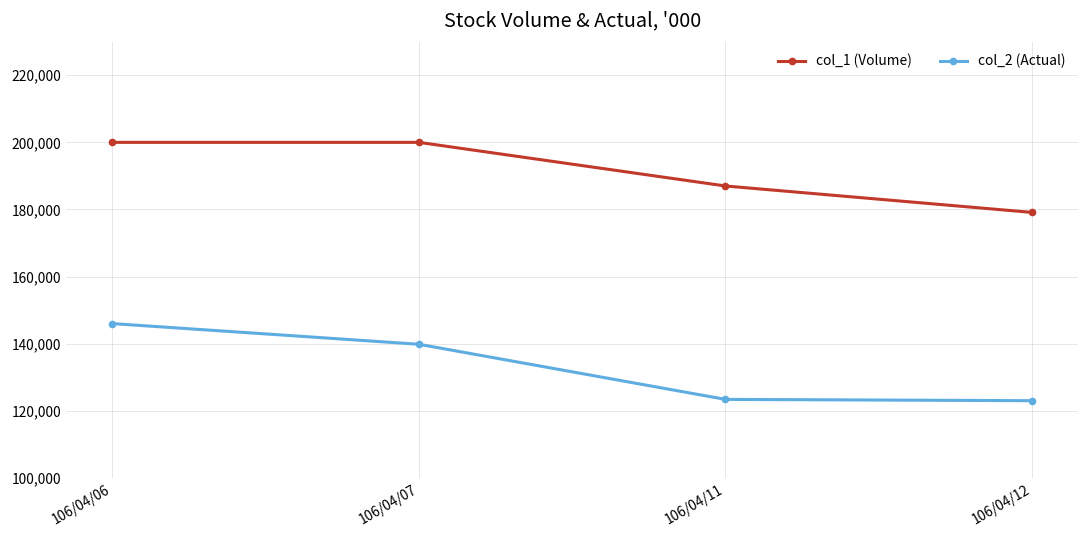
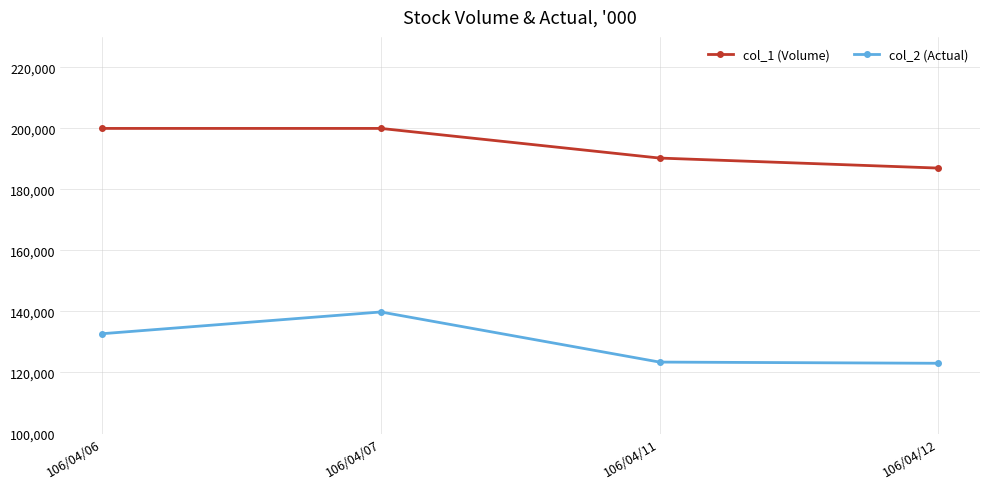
  {
    "col_1 (Volume)": {
      "106/04/06": "200,000",
      "106/04/07": "200,000",
-     "106/04/11": "187,000",
-     "106/04/12": "179,000"
+     "106/04/11": "190,000",
+     "106/04/12": "187,000"
    },
    "col_2 (Actual)": {
-     "106/04/06": "146,000",
+     "106/04/06": "133,000",
      "106/04/07": "140,000",
      "106/04/11": "123,000",
      "106/04/12": "123,000"
    }
  }
